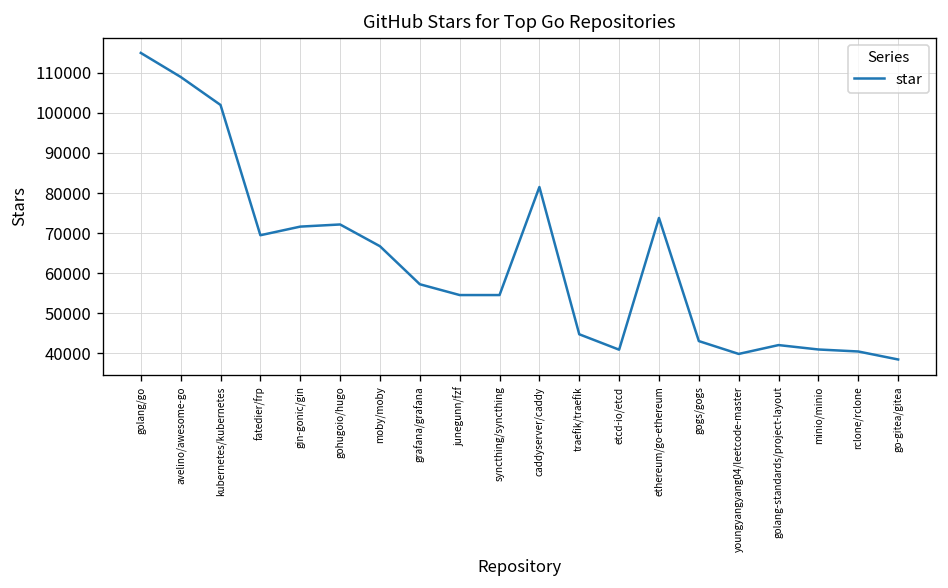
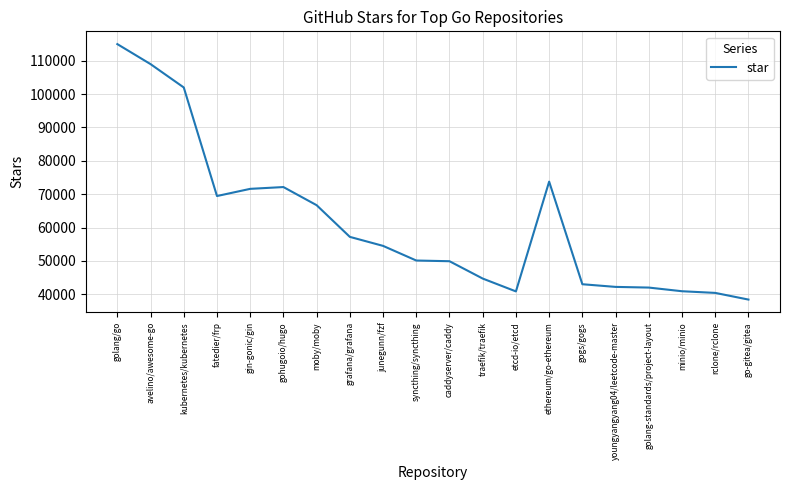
  {
    "golang/go": 115000,
    "avelino/awesome-go": 109000,
    "kubernetes/kubernetes": 102000,
    "fatedier/frp": 69000,
    "gin-gonic/gin": 72000,
    "gohugoio/hugo": 72000,
    "moby/moby": 67000,
    "grafana/grafana": 57000,
    "junegunn/fzf": 55000,
-   "syncthing/syncthing": 55000,
-   "caddyserver/caddy": 81000,
+   "syncthing/syncthing": 50000,
+   "caddyserver/caddy": 50000,
    "traefik/traefik": 45000,
    "etcd-io/etcd": 41000,
    "ethereum/go-ethereum": 74000,
    "gogs/gogs": 43000,
-   "youngyangyang04/leetcode-master": 40000,
+   "youngyangyang04/leetcode-master": 42000,
    "golang-standards/project-layout": 42000,
    "minio/minio": 41000,
    "rclone/rclone": 40000,
    "go-gitea/gitea": 38000
  }
